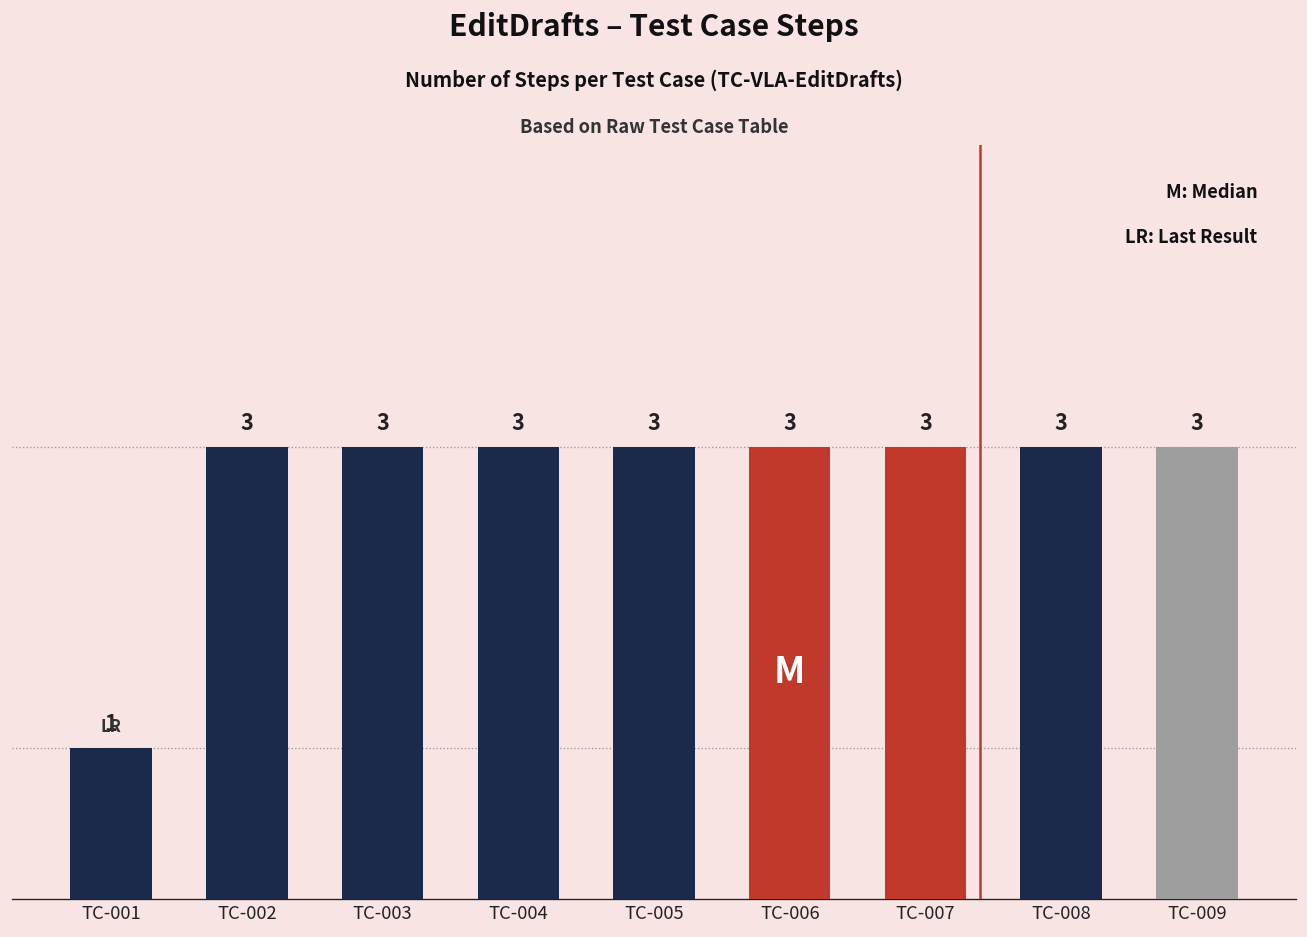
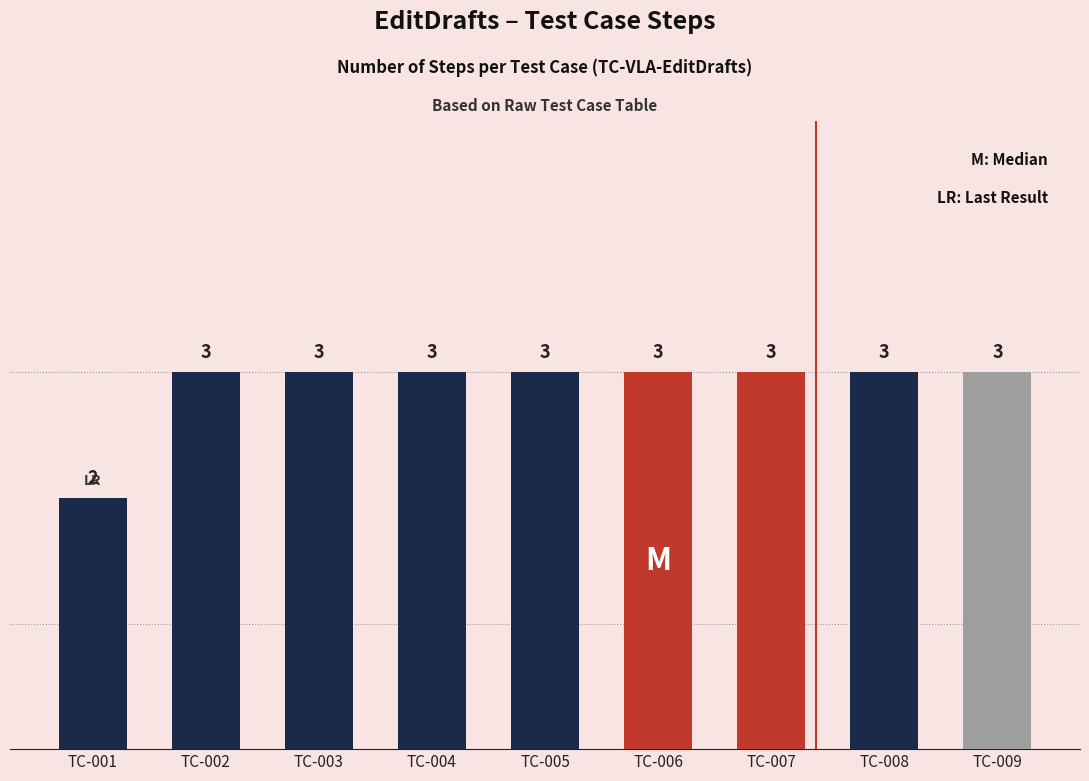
  {
-   "TC-001": 1,
+   "TC-001": 2,
    "TC-002": 3,
    "TC-003": 3,
    "TC-004": 3,
    "TC-005": 3,
    "TC-006": 3,
    "TC-007": 3,
    "TC-008": 3,
    "TC-009": 3
  }
